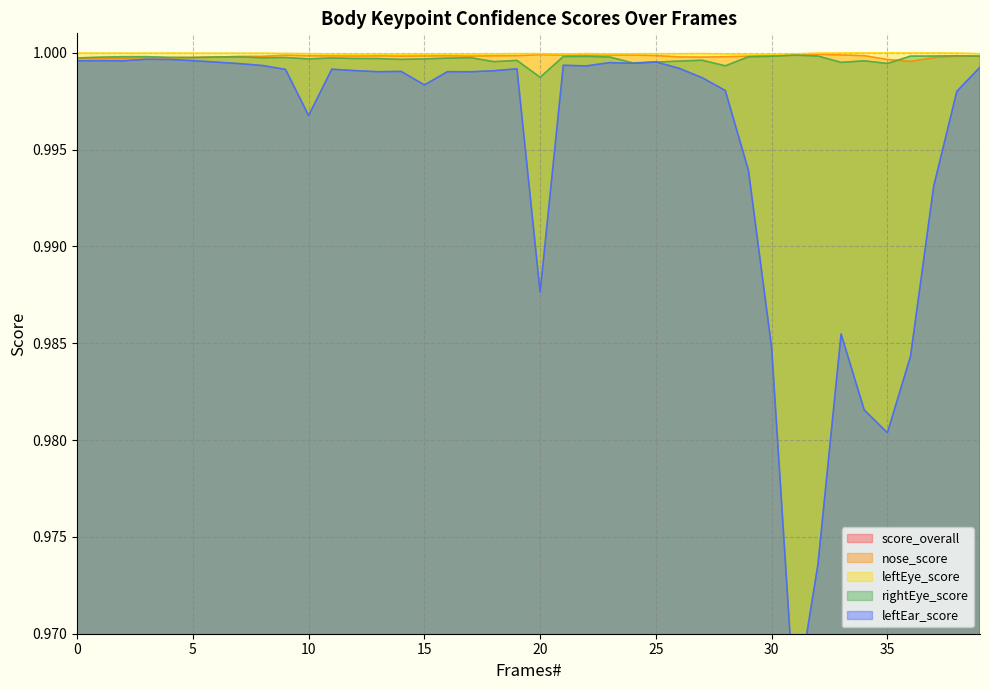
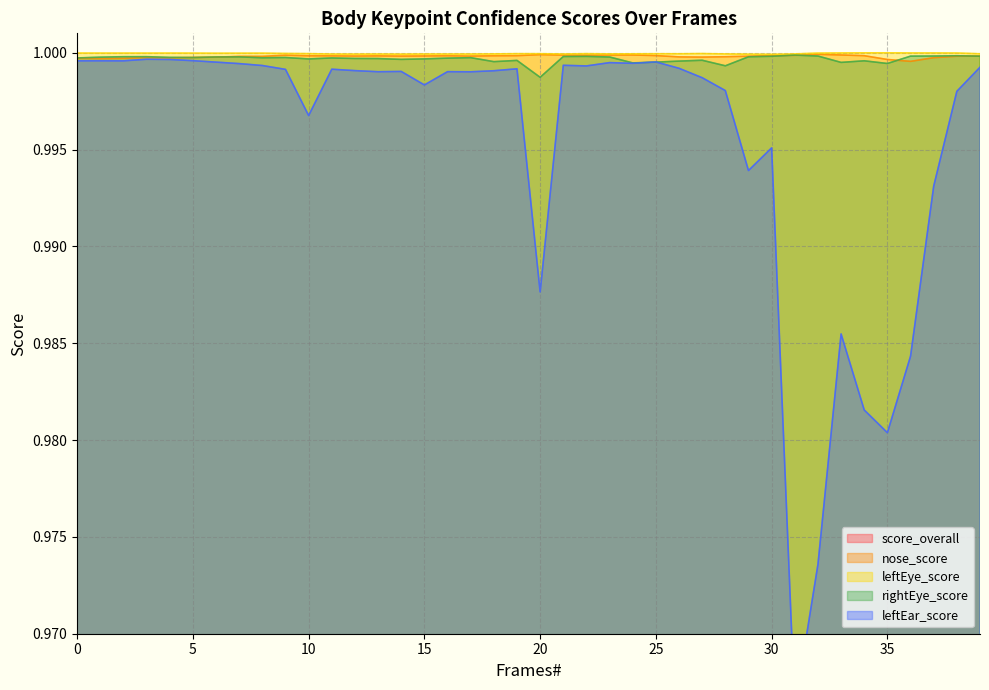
  {
    "rightEye_score": {
      "10": 0.9997,
      "15": 0.9997,
      "20": 0.9987,
      "35": 0.9994
    },
    "leftEar_score": {
      "5": 0.9996,
      "10": 0.9968,
      "15": 0.9983,
      "20": 0.9877,
-     "30": 0.9848,
+     "30": 0.9951,
      "35": 0.9804
    }
  }
